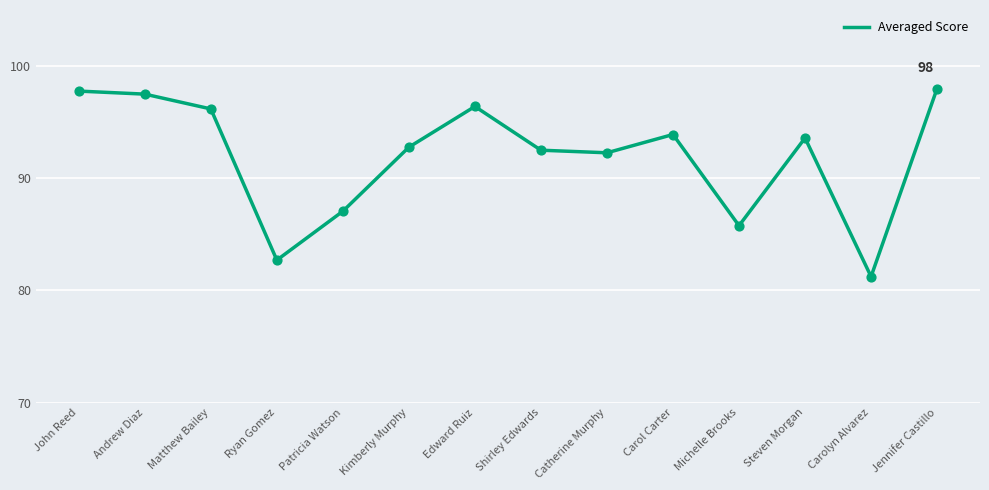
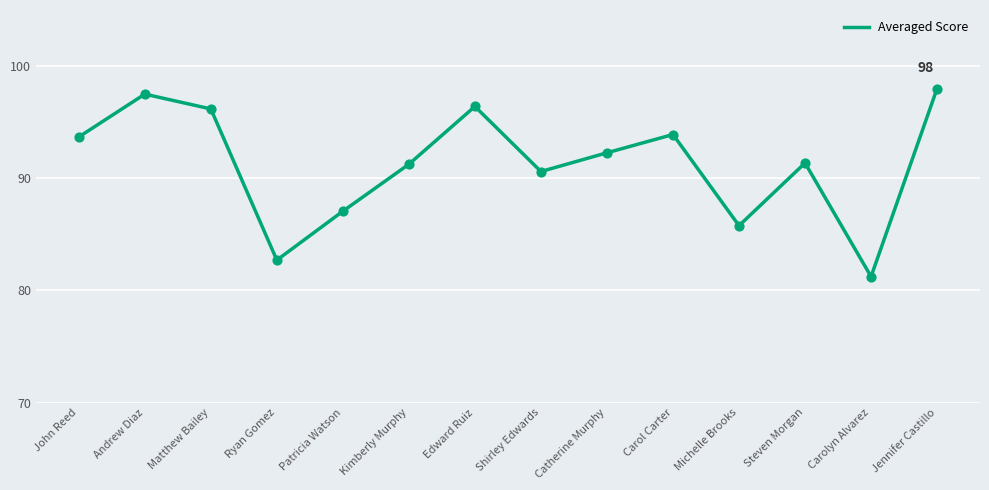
  {
-   "John Reed": 97.8,
+   "John Reed": 93.7,
    "Andrew Diaz": 97.5,
    "Matthew Bailey": 96.2,
    "Ryan Gomez": 82.7,
    "Patricia Watson": 87.1,
-   "Kimberly Murphy": 92.8,
+   "Kimberly Murphy": 91.3,
    "Edward Ruiz": 96.4,
-   "Shirley Edwards": 92.5,
+   "Shirley Edwards": 90.6,
    "Catherine Murphy": 92.3,
    "Carol Carter": 93.9,
    "Michelle Brooks": 85.8,
-   "Steven Morgan": 93.6,
+   "Steven Morgan": 91.4,
    "Carolyn Alvarez": 81.2
  }
